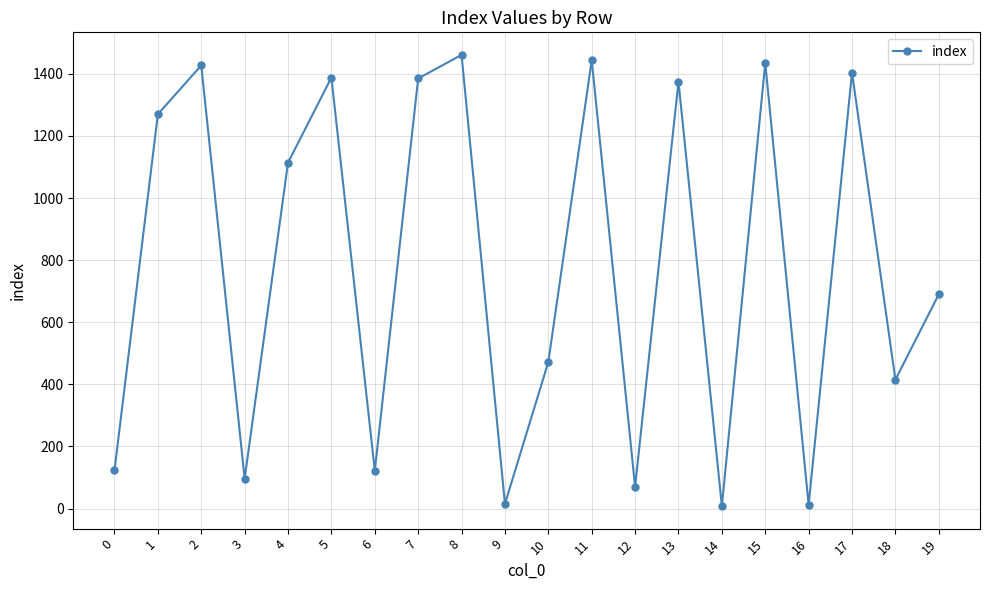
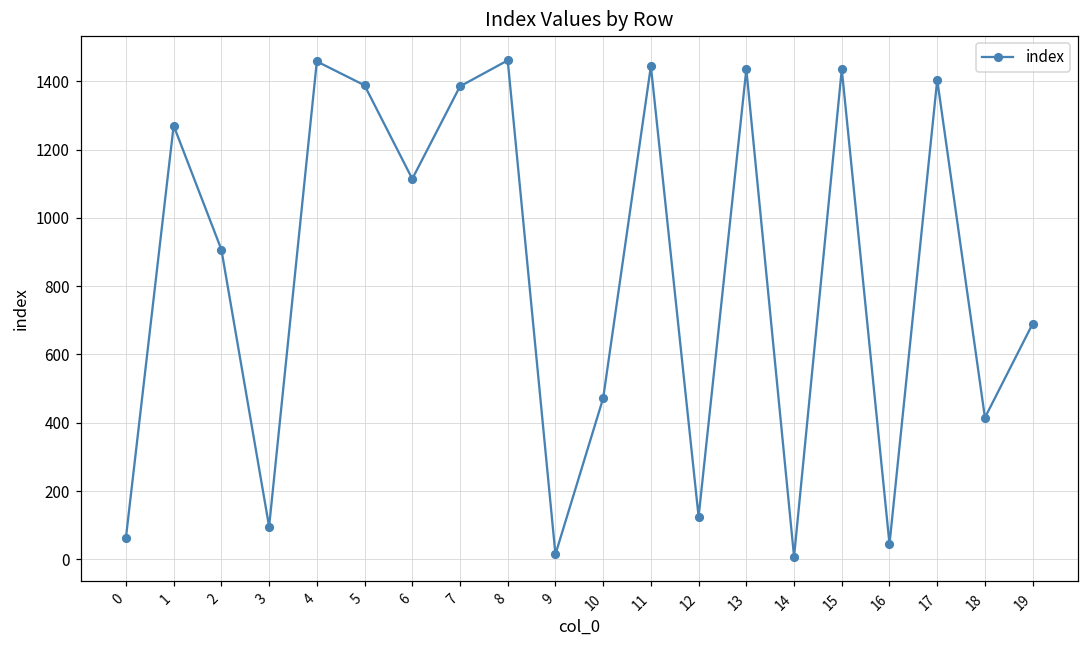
  {
-   "0": 120,
+   "0": 60,
    "1": 1270,
-   "2": 1430,
+   "2": 910,
    "3": 100,
-   "4": 1110,
+   "4": 1460,
    "5": 1390,
-   "6": 120,
+   "6": 1110,
    "7": 1390,
    "8": 1460,
    "9": 20,
    "10": 470,
    "11": 1440,
-   "12": 70,
-   "13": 1380,
+   "12": 130,
+   "13": 1440,
    "14": 10,
    "15": 1440,
-   "16": 10,
+   "16": 50,
    "17": 1400,
    "18": 420,
    "19": 690
  }
